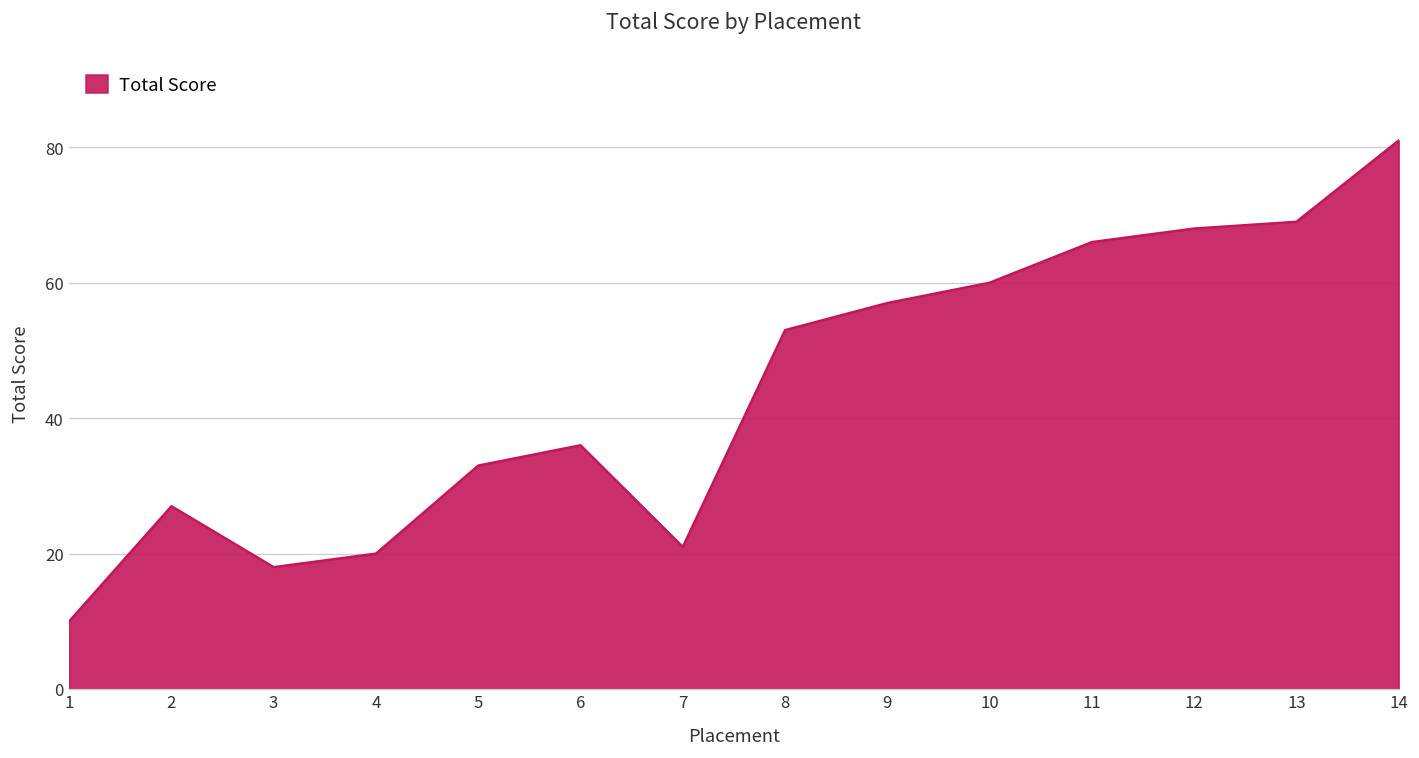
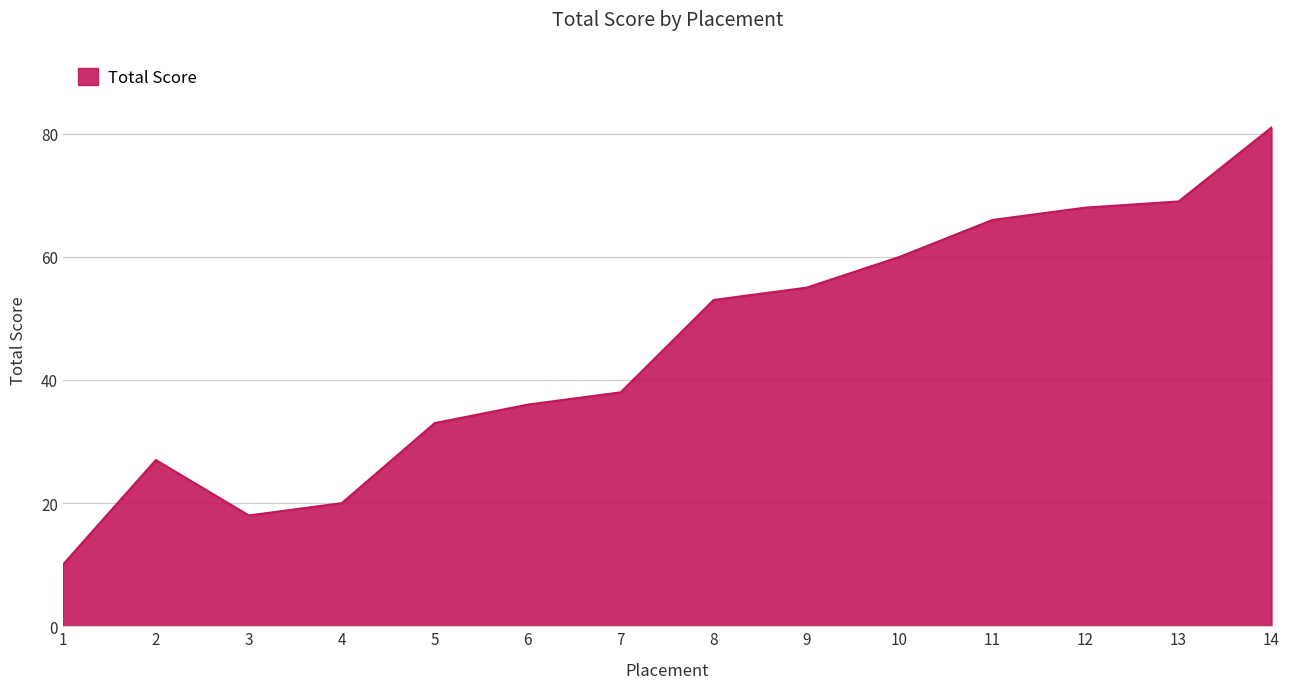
  {
    "1": 10,
    "2": 27,
    "3": 18,
    "4": 20,
    "5": 33,
    "6": 36,
-   "7": 21,
+   "7": 38,
    "8": 53,
-   "9": 57,
+   "9": 55,
    "10": 60,
    "11": 66,
    "12": 68,
    "13": 69,
    "14": 81
  }
